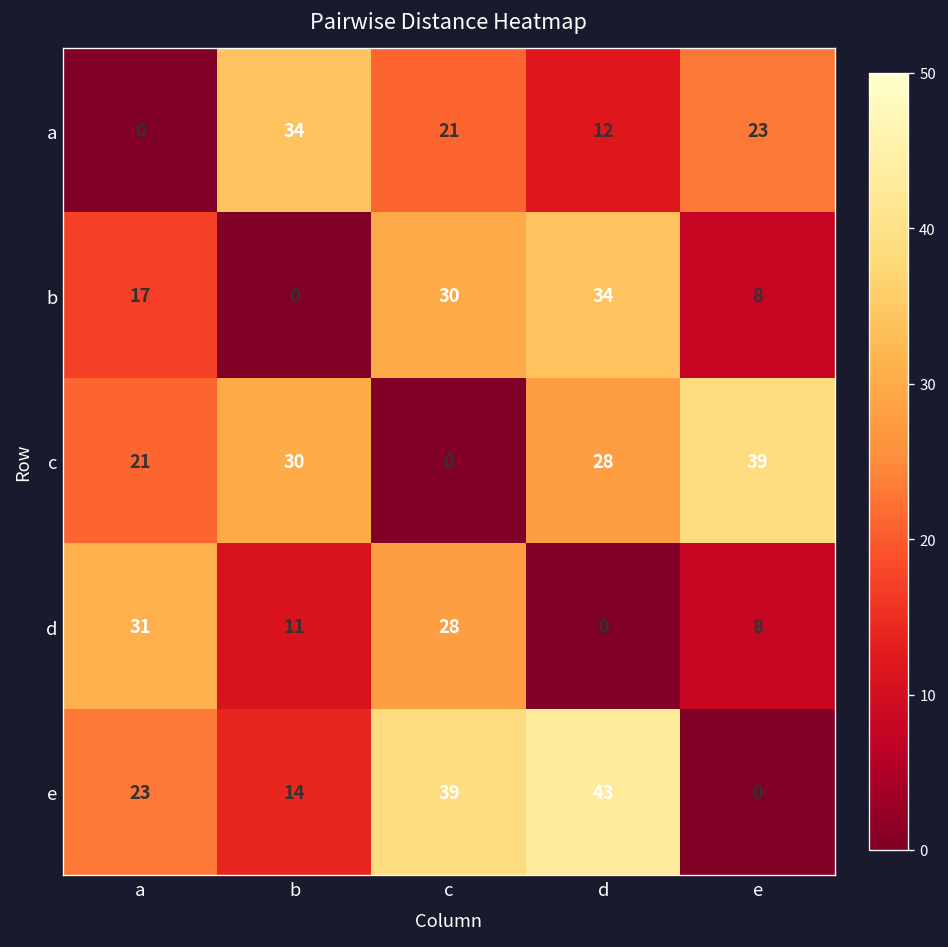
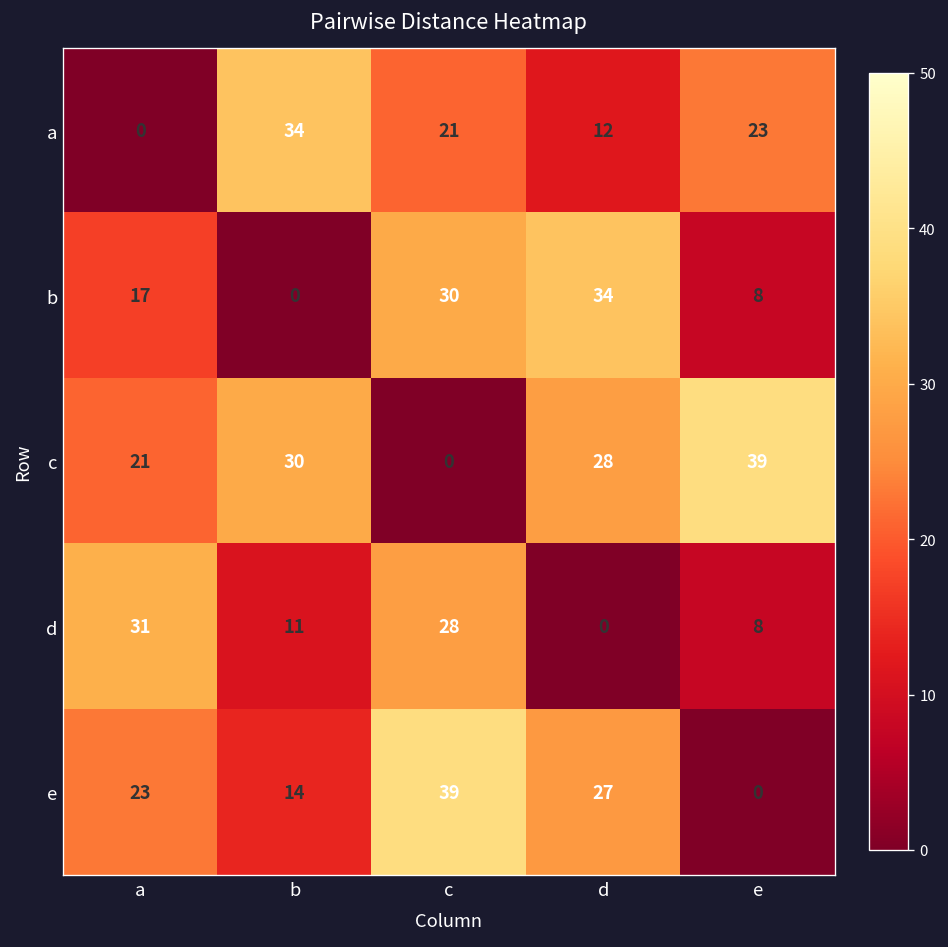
  {
    "a": {
      "a": 0,
      "b": 34,
      "c": 21,
      "d": 12,
      "e": 23
    },
    "b": {
      "a": 17,
      "b": 0,
      "c": 30,
      "d": 34,
      "e": 8
    },
    "c": {
      "a": 21,
      "b": 30,
      "c": 0,
      "d": 28,
      "e": 39
    },
    "d": {
      "a": 31,
      "b": 11,
      "c": 28,
      "d": 0,
      "e": 8
    },
    "e": {
      "a": 23,
      "b": 14,
      "c": 39,
-     "d": 43,
+     "d": 27,
      "e": 0
    }
  }
